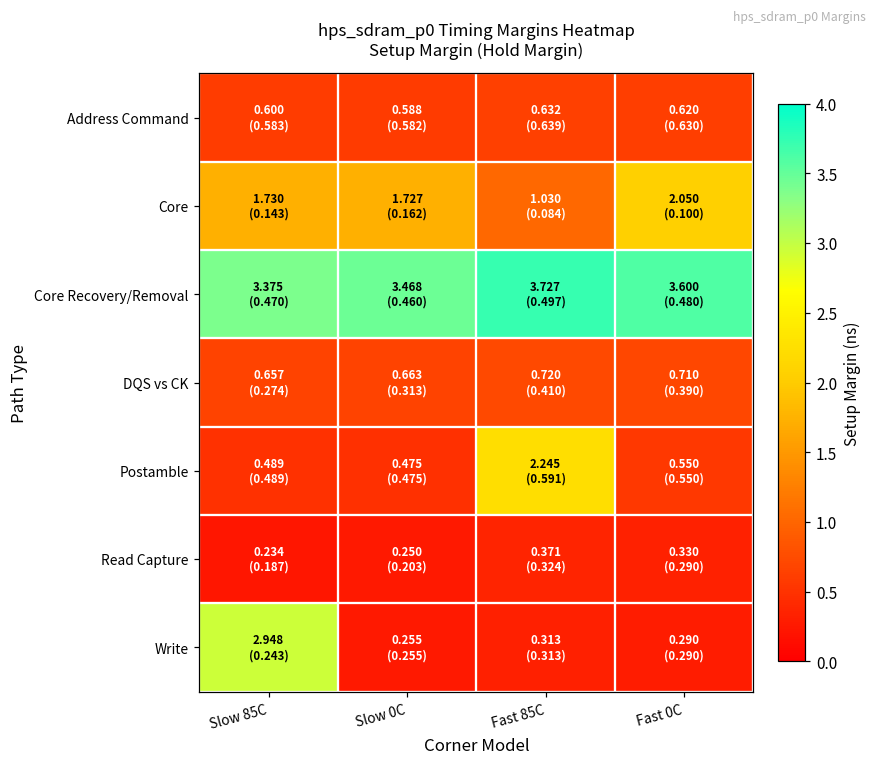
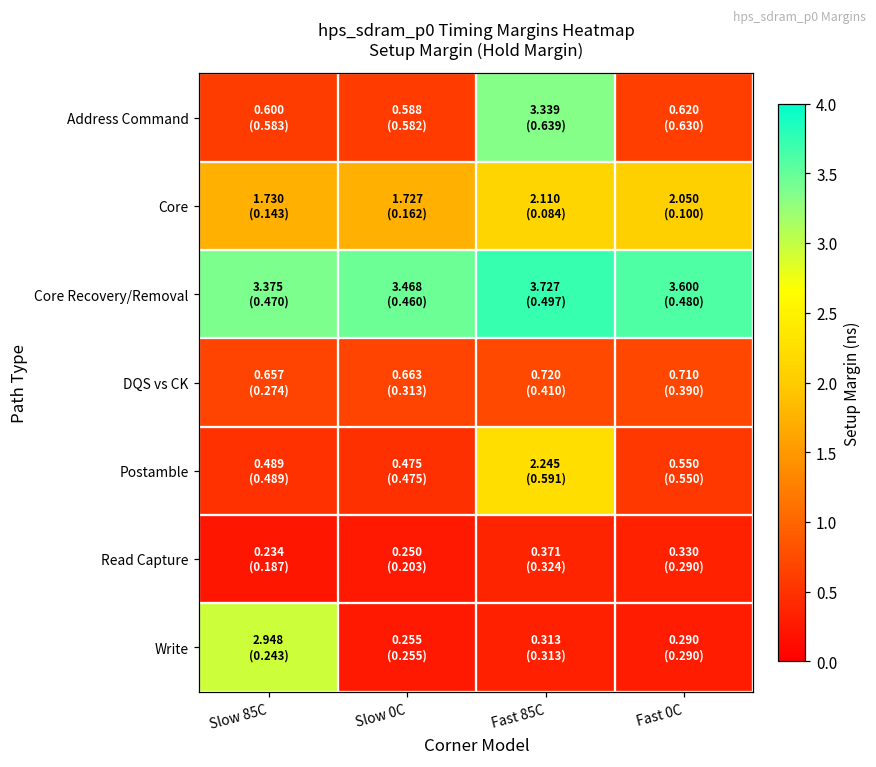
  {
    "Address Command": {
-     "Fast 85C": 0.632
+     "Fast 85C": 3.339
    },
    "Core": {
-     "Fast 85C": 1.030
+     "Fast 85C": 2.110
    }
  }
